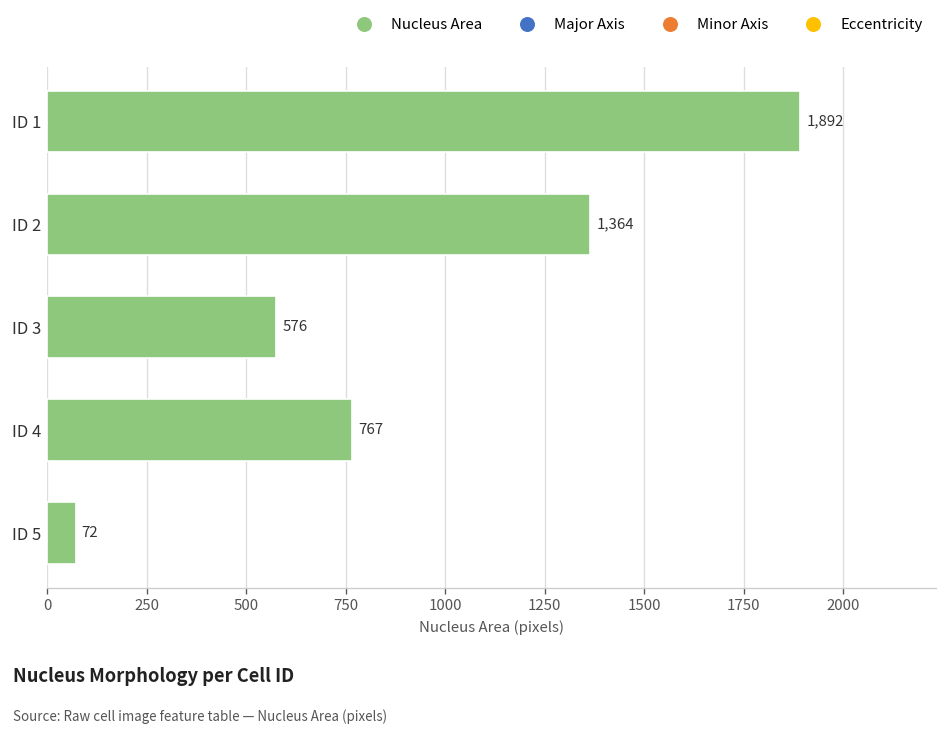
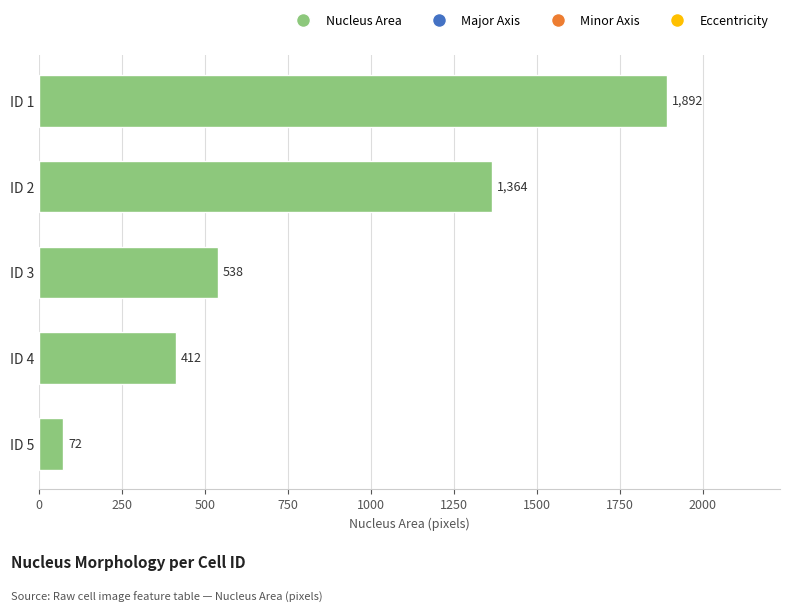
  {
    "ID 1": "1,892",
    "ID 2": "1,364",
-   "ID 3": "576",
-   "ID 4": "767",
+   "ID 3": "538",
+   "ID 4": "412",
    "ID 5": "72"
  }
